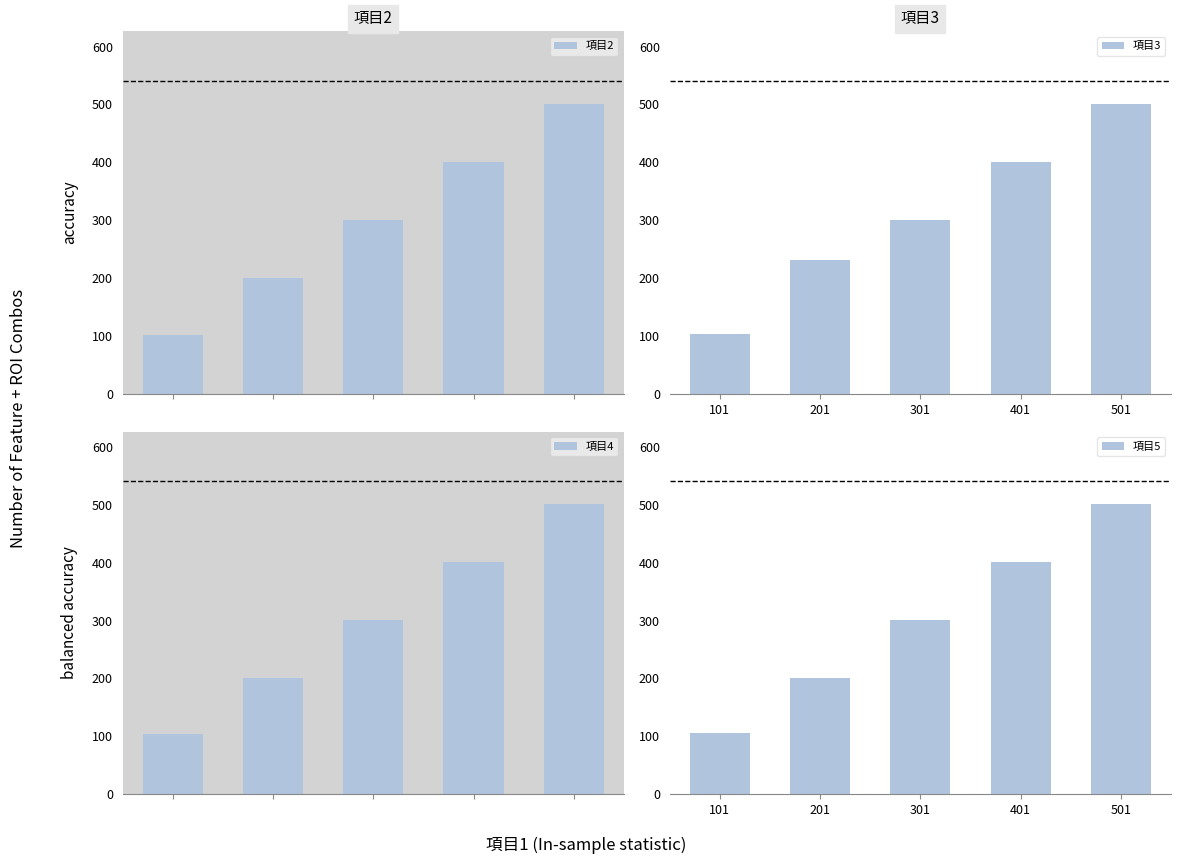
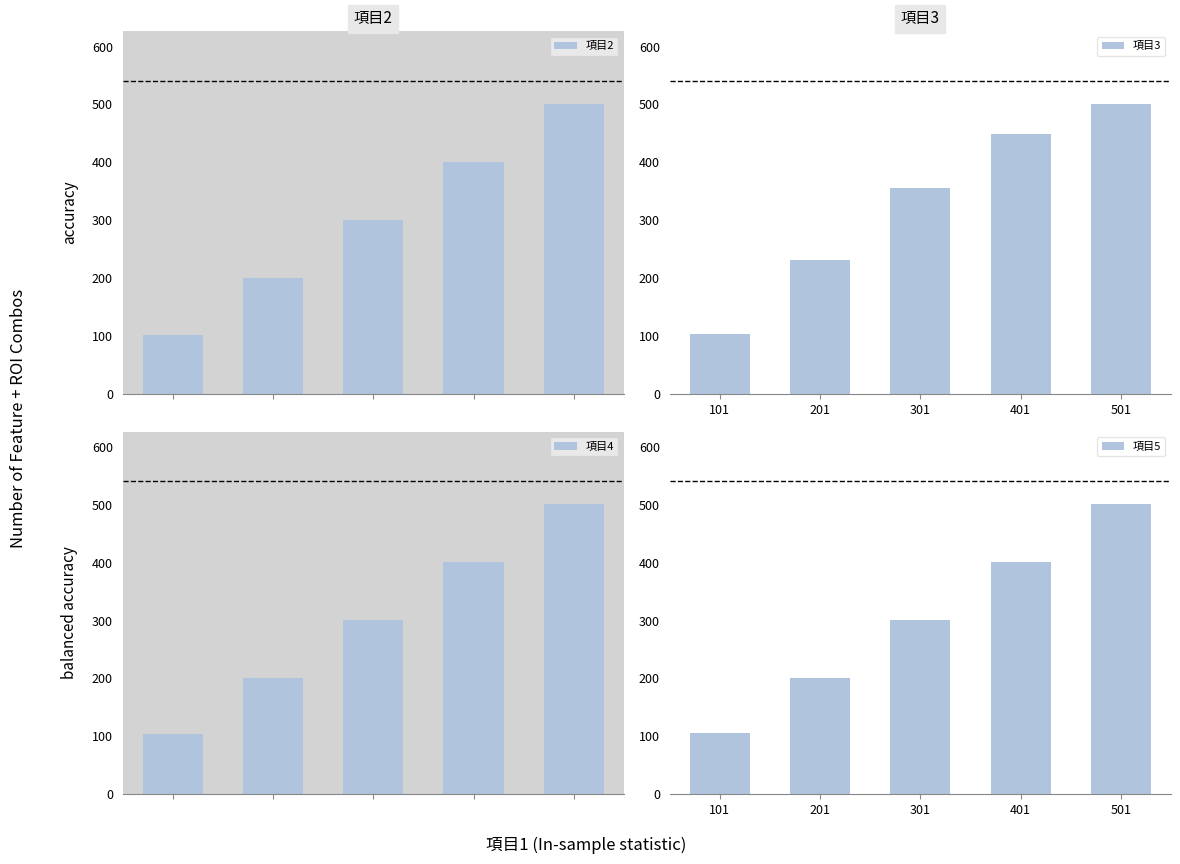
  {
    "項目3": {
      "101": 100,
      "201": 230,
-     "301": 300,
-     "401": 400,
+     "301": 360,
+     "401": 450,
      "501": 500
    }
  }
